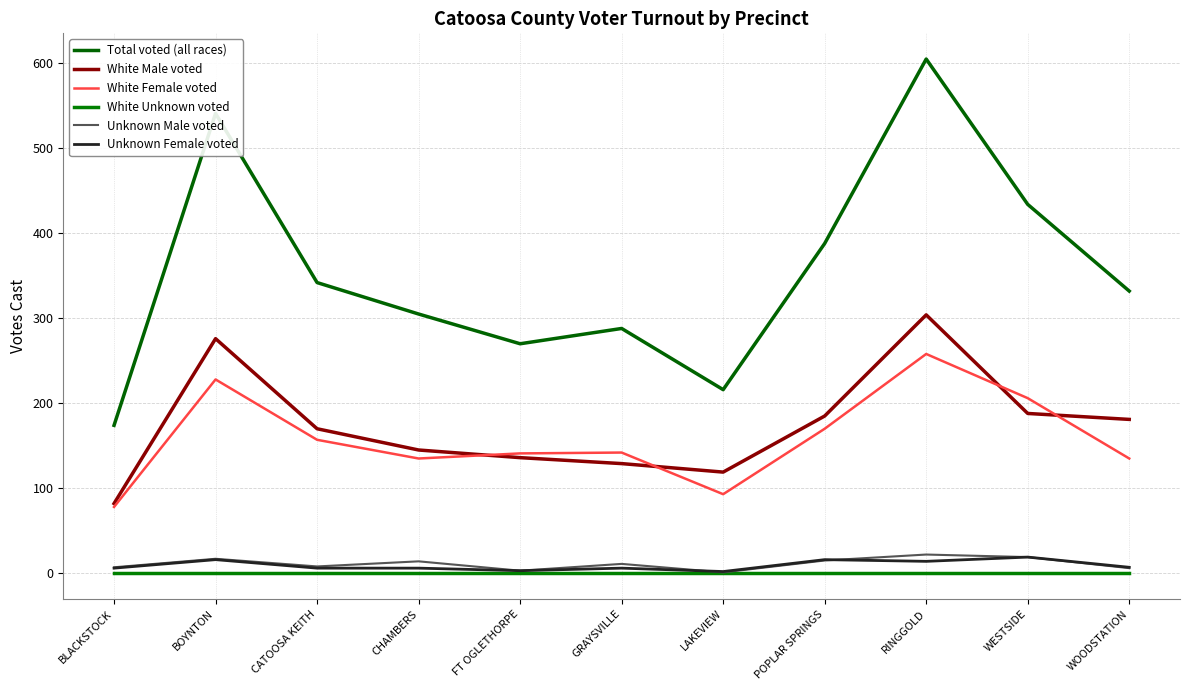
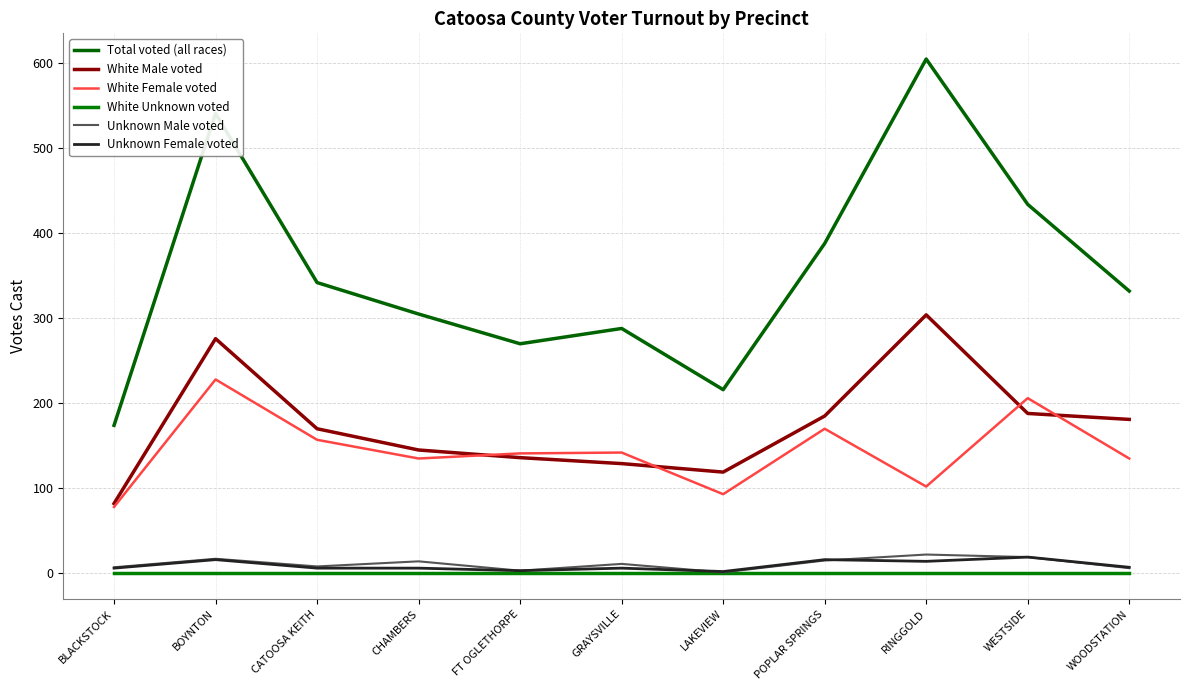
  {
    "White Male voted": {
      "BLACKSTOCK": 80,
      "BOYNTON": 280,
      "CATOOSA KEITH": 170,
      "CHAMBERS": 150,
      "FT OGLETHORPE": 140,
      "GRAYSVILLE": 130,
      "LAKEVIEW": 120,
      "POPLAR SPRINGS": 190,
      "RINGGOLD": 300,
      "WESTSIDE": 190,
      "WOODSTATION": 180
    },
    "White Female voted": {
      "BLACKSTOCK": 80,
      "BOYNTON": 230,
      "CATOOSA KEITH": 160,
      "CHAMBERS": 140,
      "FT OGLETHORPE": 140,
      "GRAYSVILLE": 140,
      "LAKEVIEW": 90,
      "POPLAR SPRINGS": 170,
-     "RINGGOLD": 260,
+     "RINGGOLD": 100,
      "WESTSIDE": 210,
      "WOODSTATION": 140
    },
    "Unknown Male voted": {
      "CHAMBERS": 10,
      "GRAYSVILLE": 10,
      "RINGGOLD": 20
    },
    "Unknown Female voted": {
      "CHAMBERS": 10,
      "GRAYSVILLE": 10,
      "RINGGOLD": 10
    }
  }
